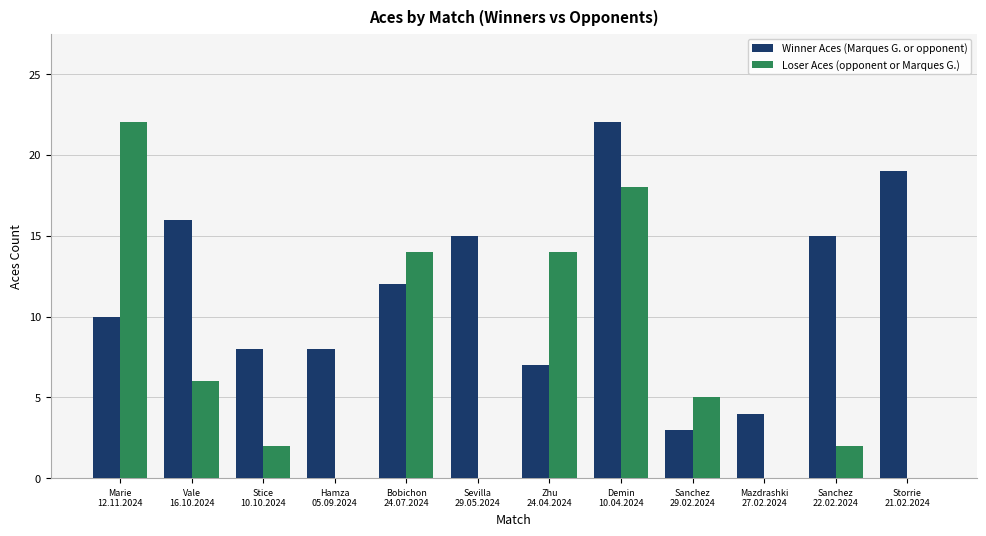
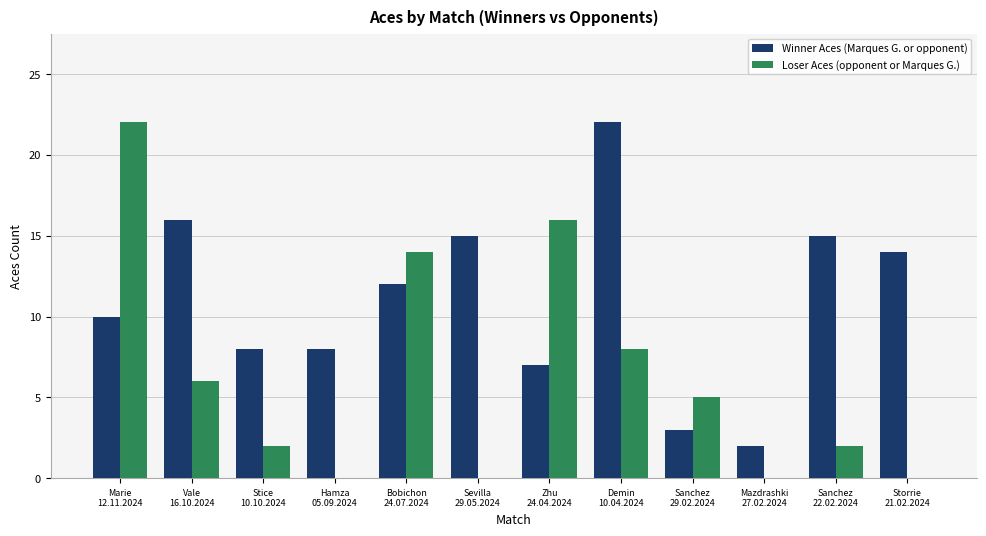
  {
    "Winner Aces (Marques G. or opponent)": {
      "Marie 12.11.2024": 10,
      "Vale 16.10.2024": 16,
      "Stice 10.10.2024": 8,
      "Hamza 05.09.2024": 8,
      "Bobichon 24.07.2024": 12,
      "Sevilla 29.05.2024": 15,
      "Zhu 24.04.2024": 7,
      "Demin 10.04.2024": 22,
      "Sanchez 29.02.2024": 3,
-     "Mazdrashki 27.02.2024": 4,
+     "Mazdrashki 27.02.2024": 2,
      "Sanchez 22.02.2024": 15,
-     "Storrie 21.02.2024": 19
+     "Storrie 21.02.2024": 14
    },
    "Loser Aces (opponent or Marques G.)": {
      "Marie 12.11.2024": 22,
      "Vale 16.10.2024": 6,
      "Stice 10.10.2024": 2,
      "Hamza 05.09.2024": 0,
      "Bobichon 24.07.2024": 14,
      "Sevilla 29.05.2024": 0,
-     "Zhu 24.04.2024": 14,
-     "Demin 10.04.2024": 18,
+     "Zhu 24.04.2024": 16,
+     "Demin 10.04.2024": 8,
      "Sanchez 29.02.2024": 5,
      "Mazdrashki 27.02.2024": 0,
      "Sanchez 22.02.2024": 2,
      "Storrie 21.02.2024": 0
    }
  }
